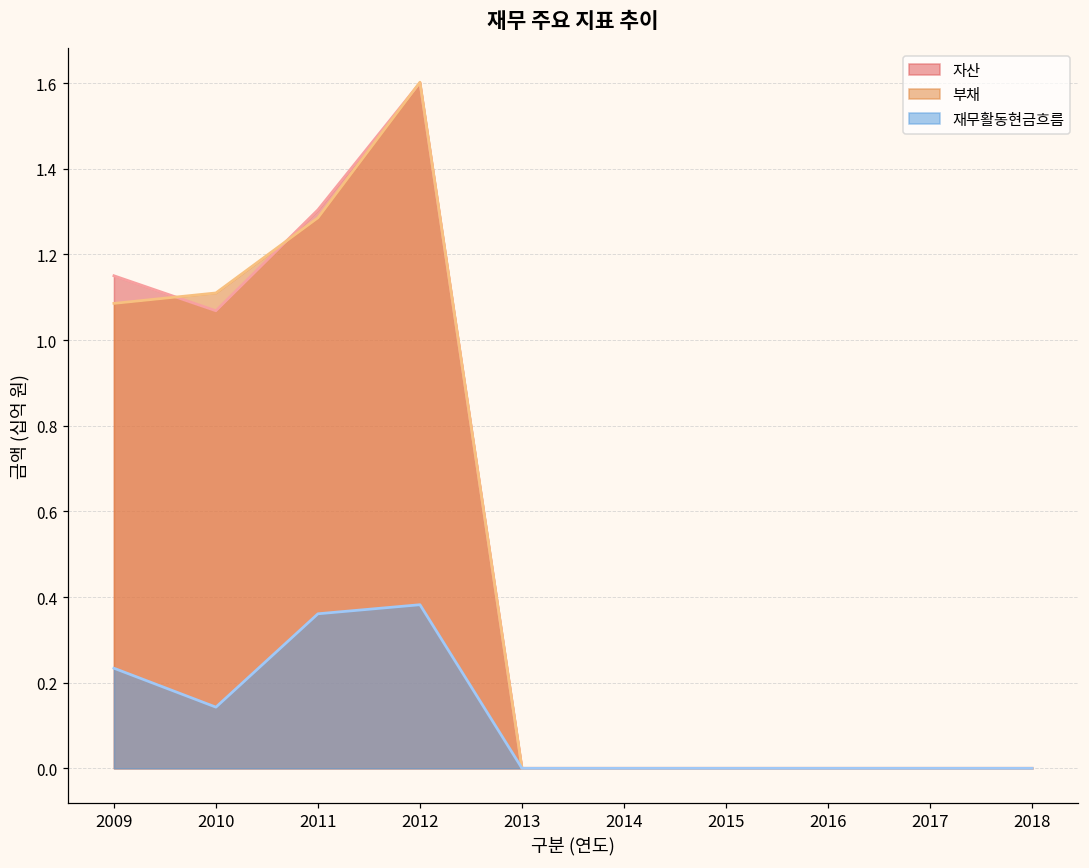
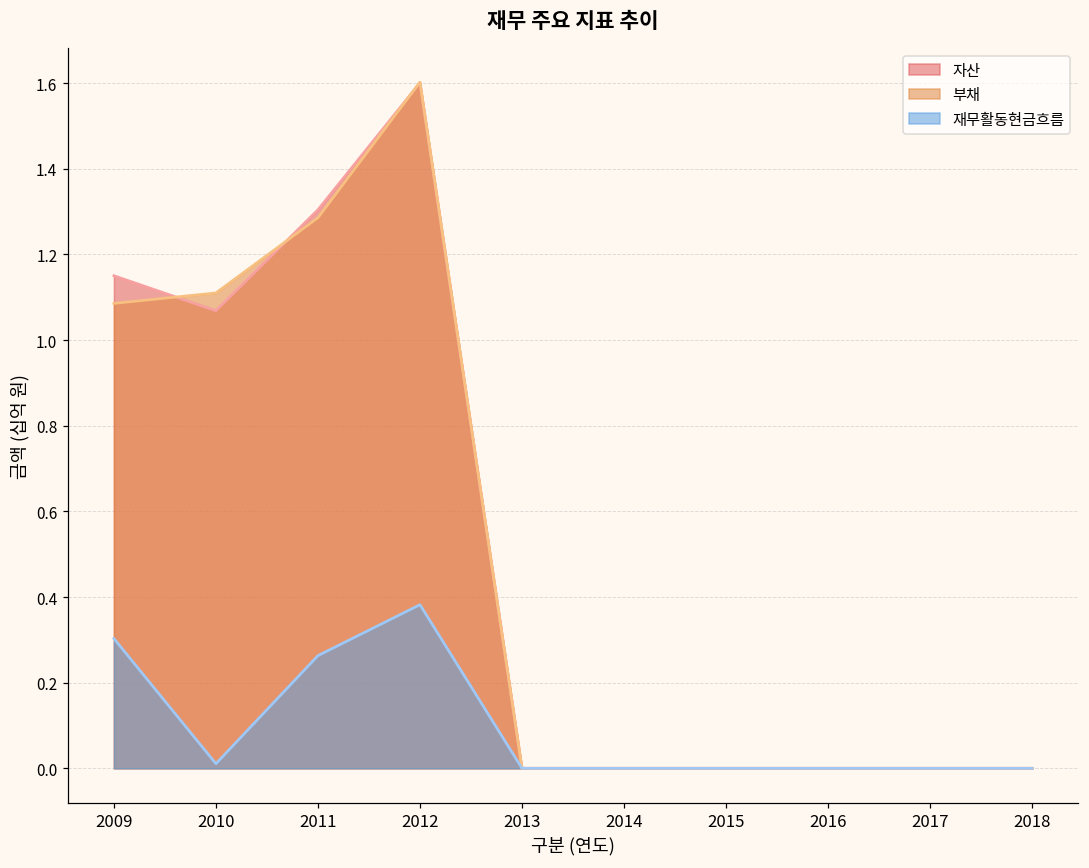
  {
    "재무활동현금흐름": {
-     "2009": 0.23,
-     "2010": 0.14,
-     "2011": 0.36,
+     "2009": 0.30,
+     "2010": 0.01,
+     "2011": 0.26,
      "2012": 0.38
    }
  }
